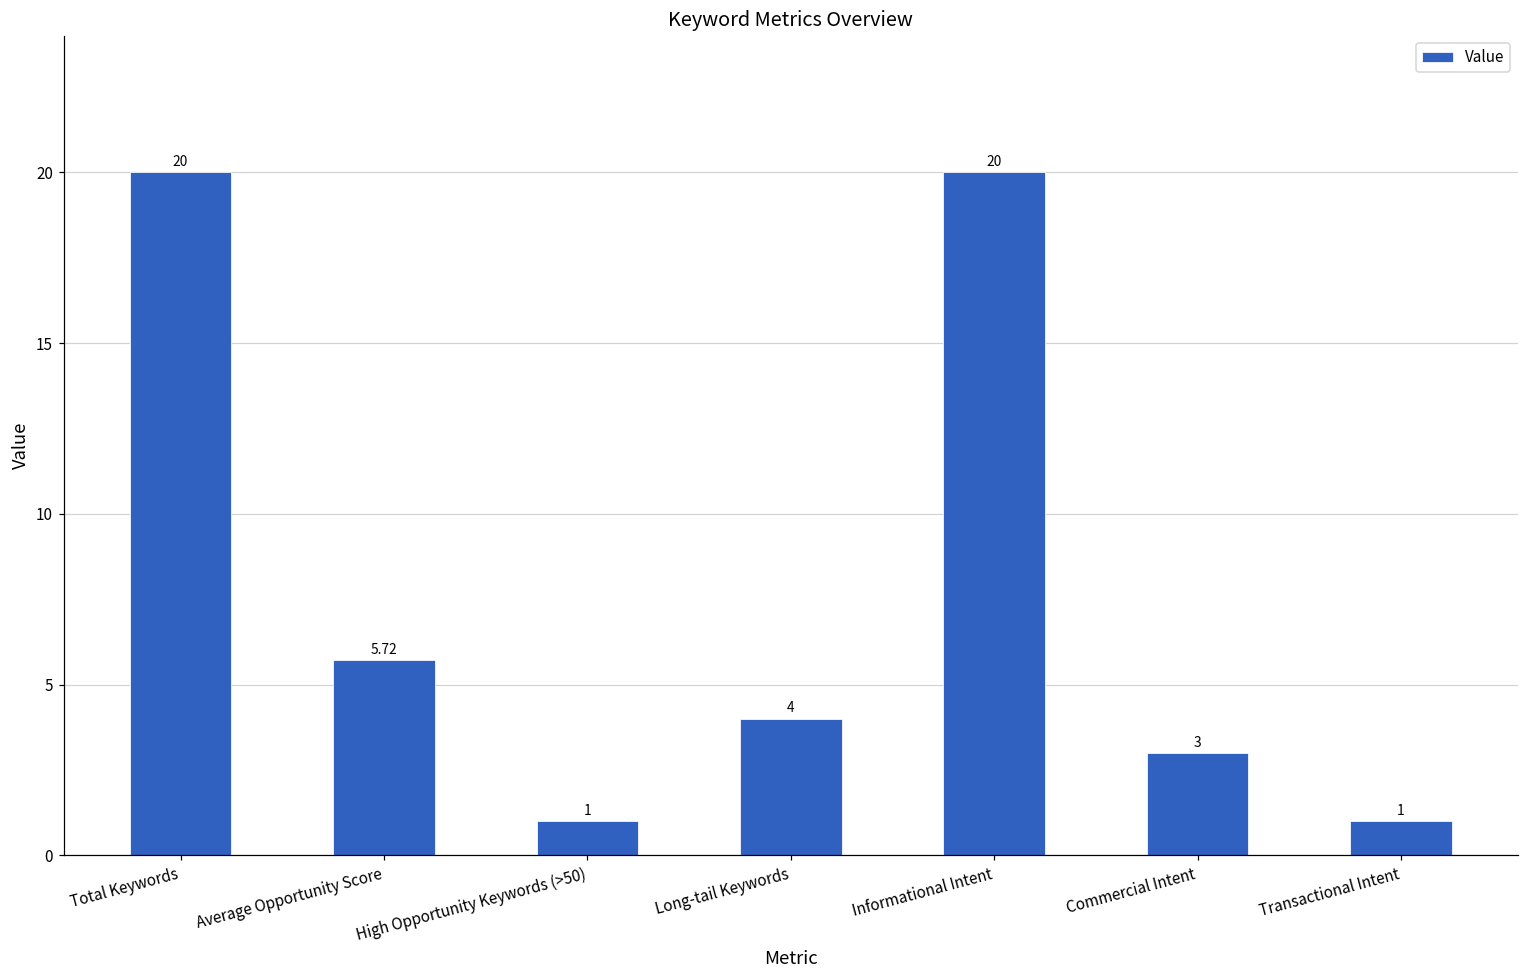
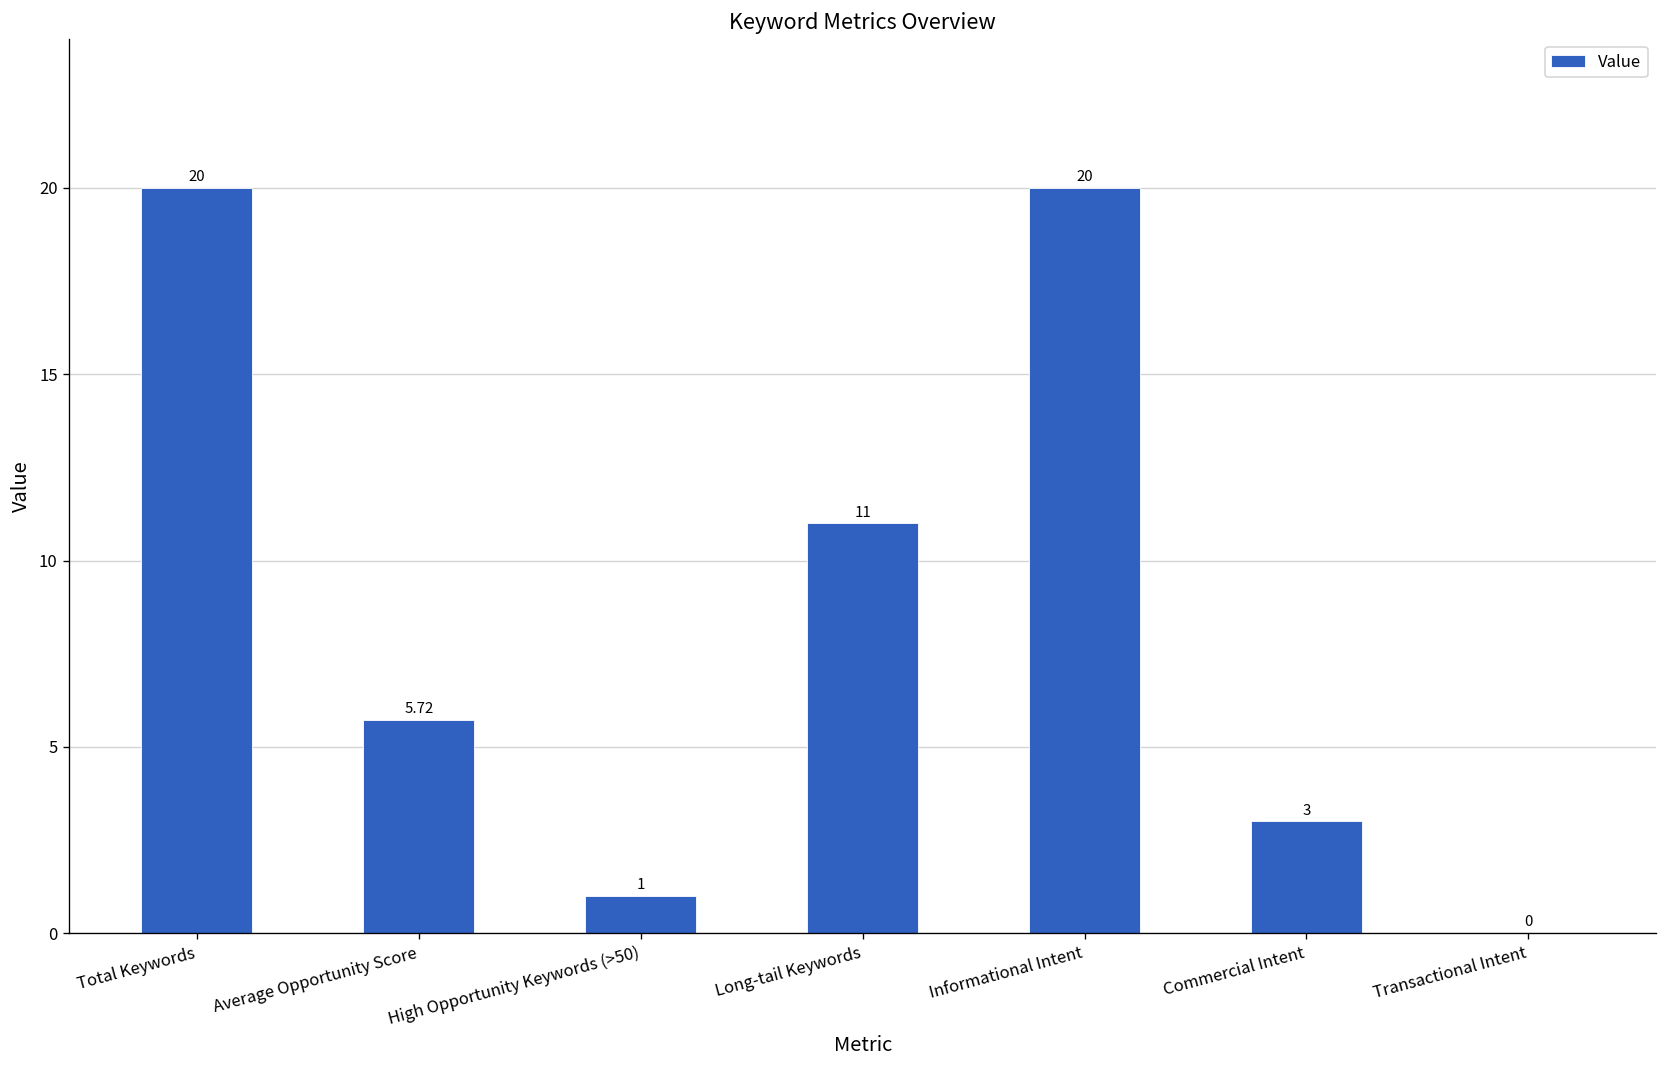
  {
    "Total Keywords": 20,
    "Average Opportunity Score": 5.72,
    "High Opportunity Keywords (>50)": 1,
-   "Long-tail Keywords": 4,
+   "Long-tail Keywords": 11,
    "Informational Intent": 20,
    "Commercial Intent": 3,
-   "Transactional Intent": 1
+   "Transactional Intent": 0
  }
